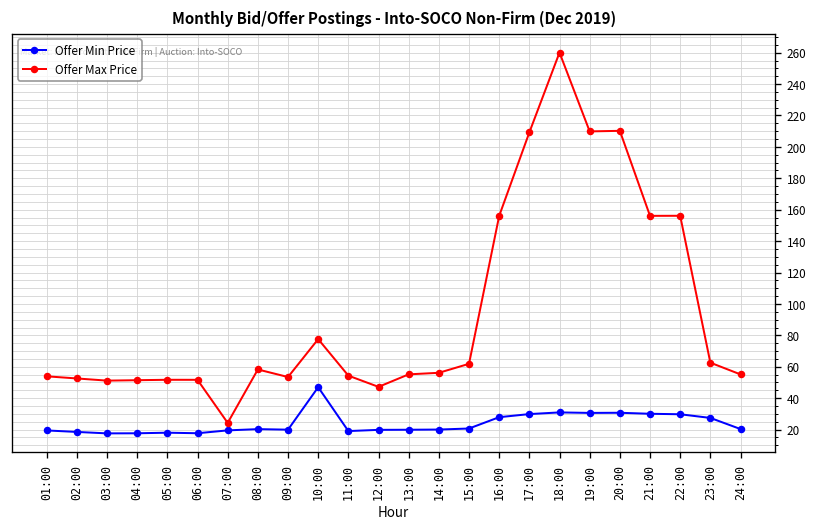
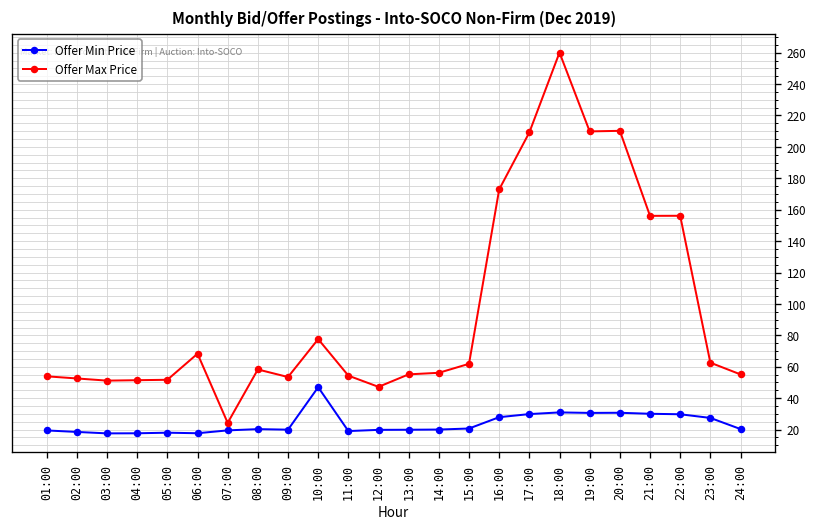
  {
    "Offer Min Price": {
      "01:00": 19,
      "02:00": 19,
      "03:00": 18,
      "04:00": 18,
      "05:00": 18,
      "06:00": 18,
      "07:00": 20,
      "08:00": 20,
      "09:00": 20,
      "10:00": 47,
      "11:00": 19,
      "12:00": 20,
      "13:00": 20,
      "14:00": 20,
      "15:00": 21,
      "16:00": 28,
      "17:00": 30,
      "18:00": 31,
      "19:00": 31,
      "20:00": 31,
      "21:00": 30,
      "22:00": 30,
      "23:00": 27,
      "24:00": 20
    },
    "Offer Max Price": {
      "01:00": 54,
      "02:00": 53,
      "03:00": 51,
      "04:00": 51,
      "05:00": 52,
-     "06:00": 52,
+     "06:00": 68,
      "07:00": 24,
      "08:00": 58,
      "09:00": 53,
      "10:00": 78,
      "11:00": 54,
      "12:00": 47,
      "13:00": 55,
      "14:00": 56,
      "15:00": 62,
-     "16:00": 156,
+     "16:00": 173,
      "17:00": 209,
      "18:00": 260,
      "19:00": 210,
      "20:00": 210,
      "21:00": 156,
      "22:00": 156,
      "23:00": 63,
      "24:00": 55
    }
  }
